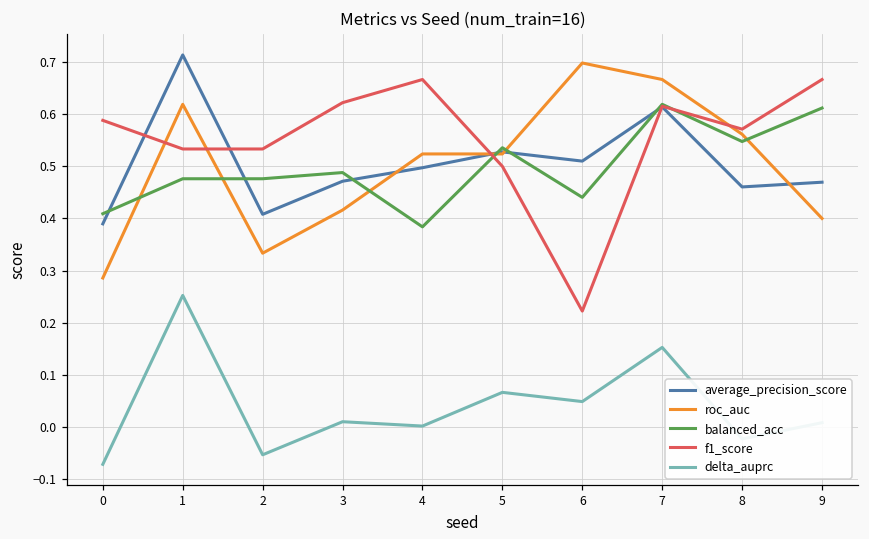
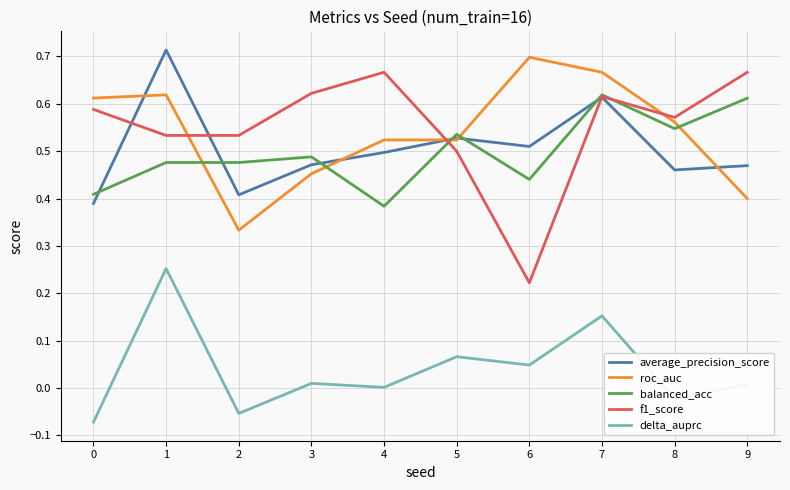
  {
    "average_precision_score": {
      "0": 0.39,
      "1": 0.71,
      "2": 0.41,
      "3": 0.47,
      "4": 0.50,
      "6": 0.51,
      "8": 0.46,
      "9": 0.47
    },
    "roc_auc": {
-     "0": 0.29,
+     "0": 0.61,
      "1": 0.62,
      "2": 0.33,
-     "3": 0.42,
+     "3": 0.45,
      "4": 0.52,
      "6": 0.70,
      "7": 0.67,
      "8": 0.56,
      "9": 0.40
    },
    "balanced_acc": {
      "0": 0.41,
      "1": 0.48,
      "2": 0.48,
      "3": 0.49,
      "4": 0.38,
      "5": 0.54,
      "6": 0.44,
      "8": 0.55,
      "9": 0.61
    },
    "f1_score": {
      "0": 0.59,
      "1": 0.53,
      "2": 0.53,
      "3": 0.62,
      "4": 0.67,
      "5": 0.50,
      "6": 0.22,
      "8": 0.57,
      "9": 0.67
    },
    "delta_auprc": {
      "0": -0.07,
      "1": 0.25,
      "2": -0.05,
      "3": 0.01,
      "4": 0.00,
      "5": 0.07,
      "6": 0.05,
      "7": 0.15
    }
  }
